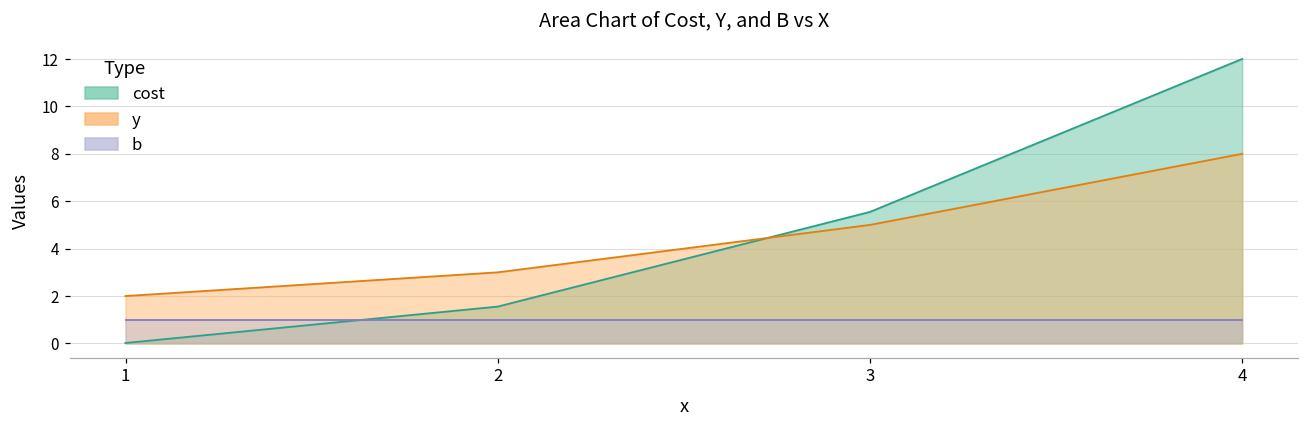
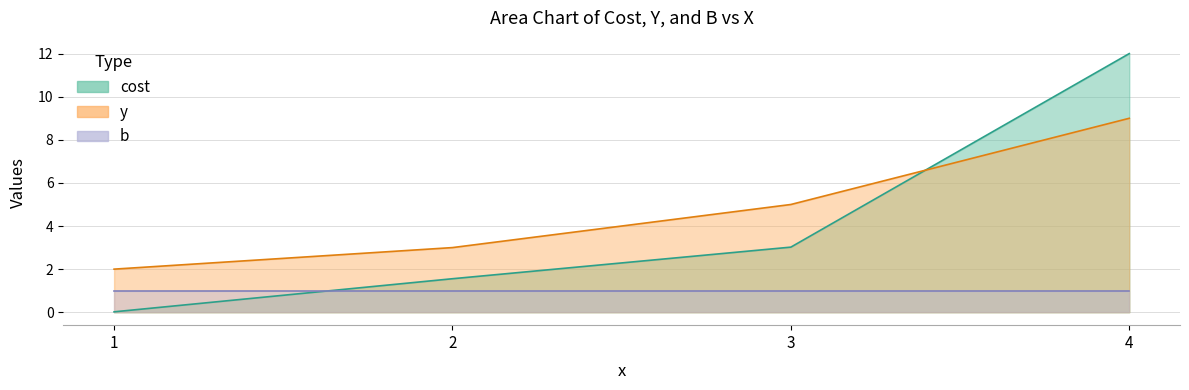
  {
    "cost": {
      "1": 0.0,
      "2": 1.6,
-     "3": 5.5,
+     "3": 3.0,
      "4": 12.0
    },
    "y": {
      "1": 2,
      "2": 3,
      "3": 5,
-     "4": 8
+     "4": 9
    },
    "b": {
      "1": 1.0,
      "2": 1.0,
      "3": 1.0,
      "4": 1.0
    }
  }
